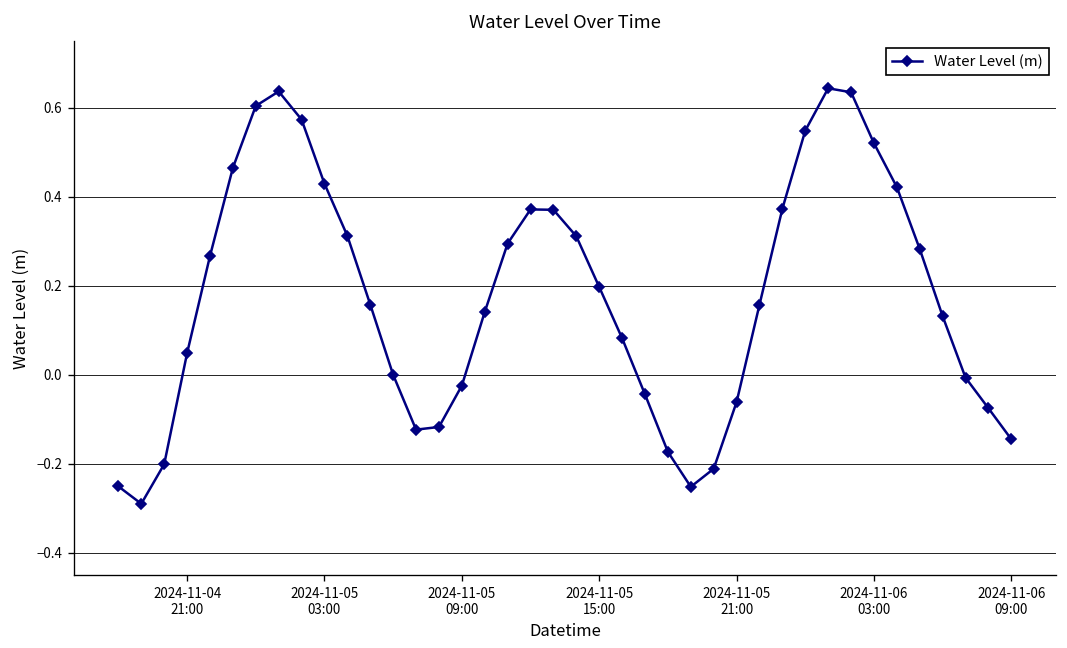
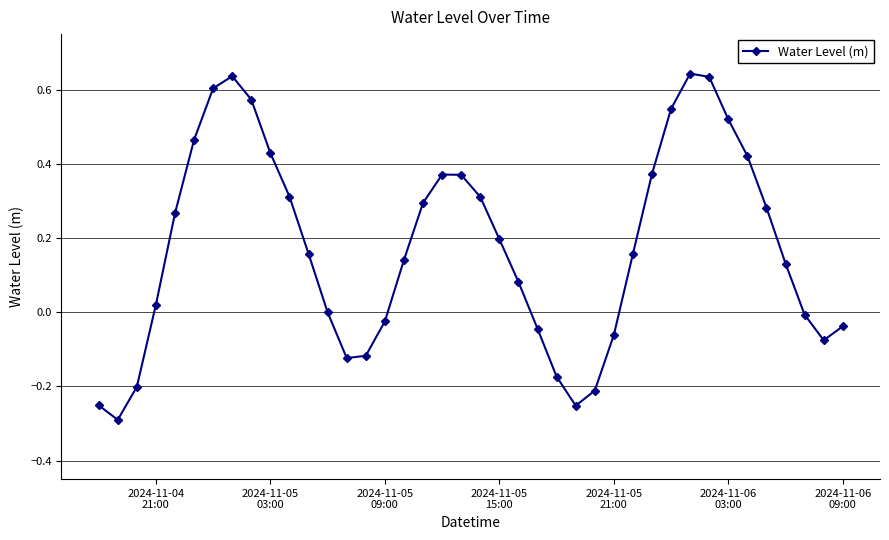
  {
-   "2024-11-04 21:00": 0.05,
+   "2024-11-04 21:00": 0.02,
    "2024-11-05 03:00": 0.43,
    "2024-11-05 09:00": -0.02,
    "2024-11-05 15:00": 0.20,
    "2024-11-05 21:00": -0.06,
    "2024-11-06 03:00": 0.52,
-   "2024-11-06 09:00": -0.15
+   "2024-11-06 09:00": -0.04
  }
